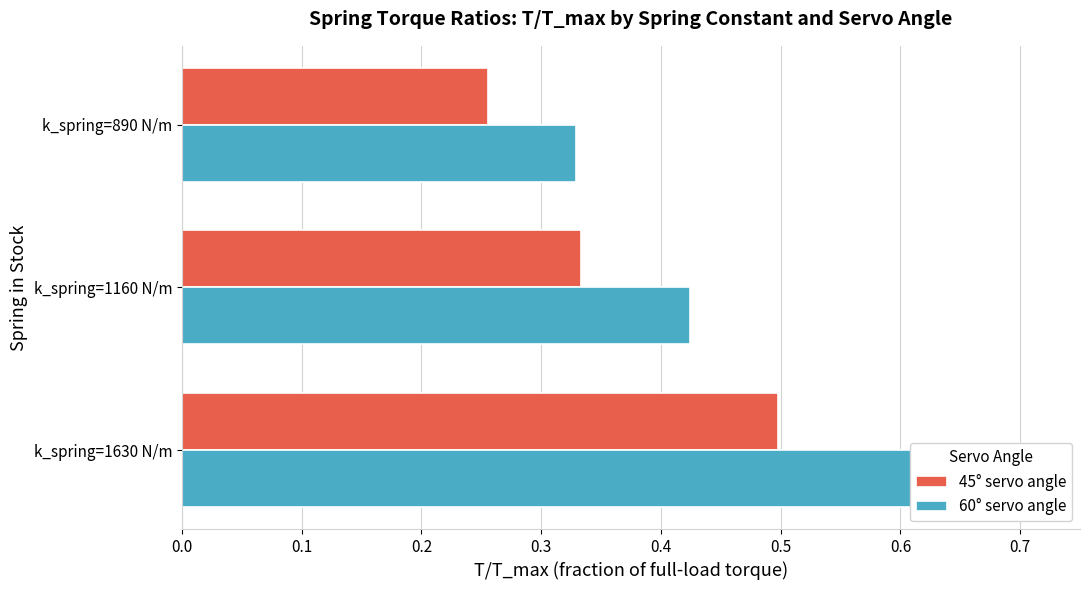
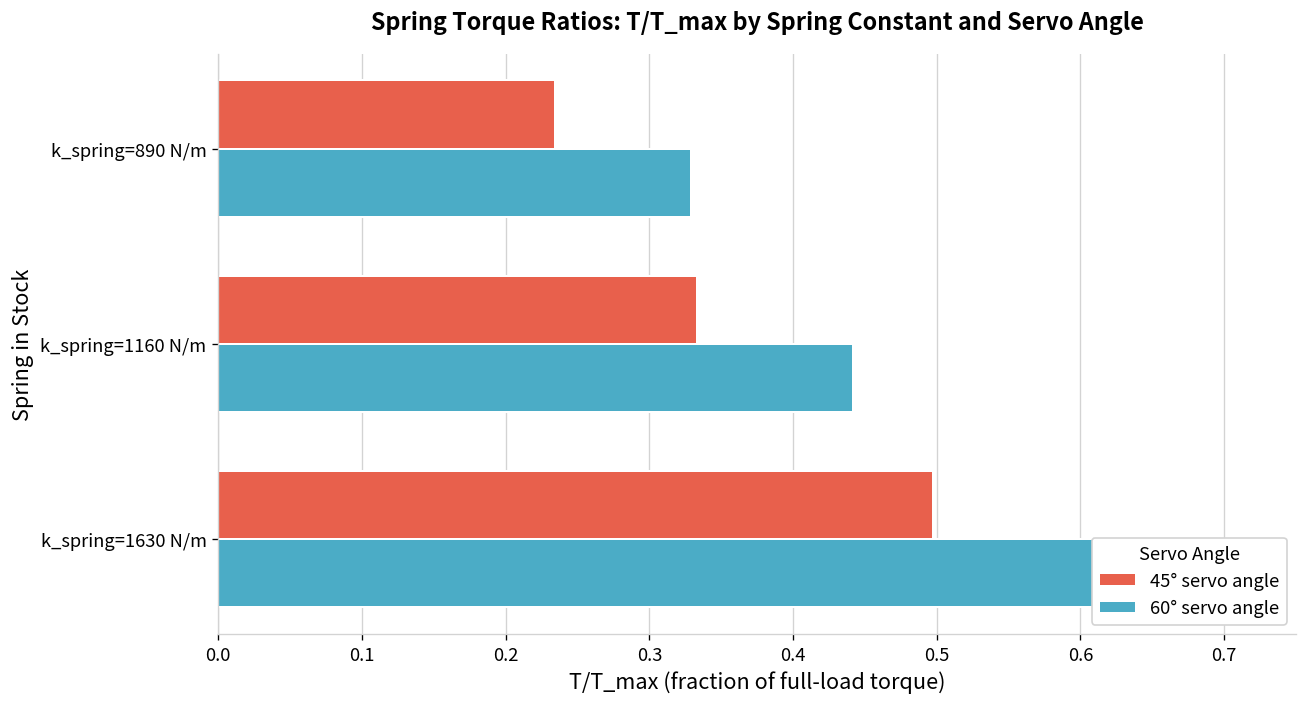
  {
    "45° servo angle": {
-     "k_spring=890 N/m": 0.256,
+     "k_spring=890 N/m": 0.235,
      "k_spring=1160 N/m": 0.333,
      "k_spring=1630 N/m": 0.498
    },
    "60° servo angle": {
      "k_spring=890 N/m": 0.329,
-     "k_spring=1160 N/m": 0.424
+     "k_spring=1160 N/m": 0.442
    }
  }
